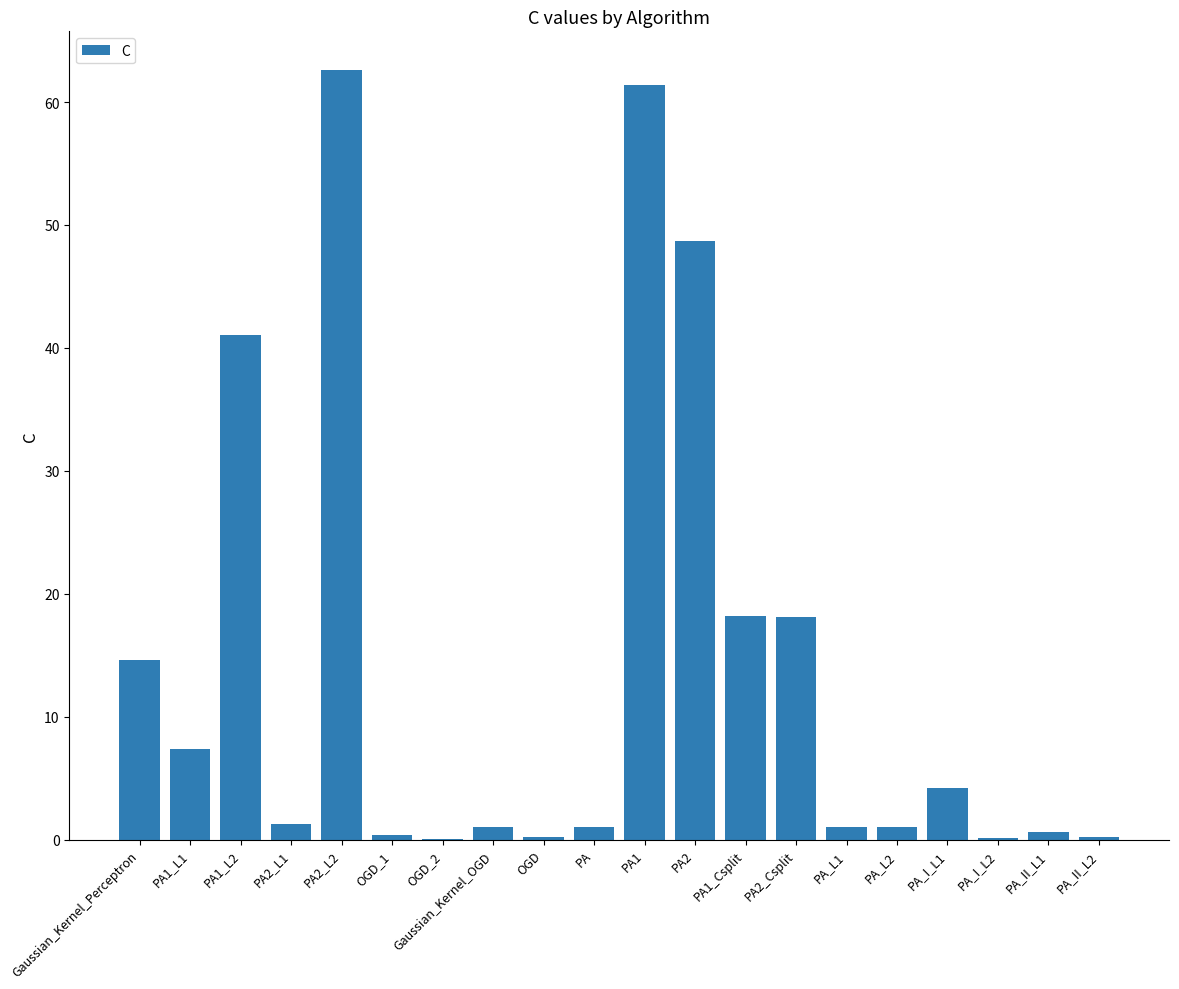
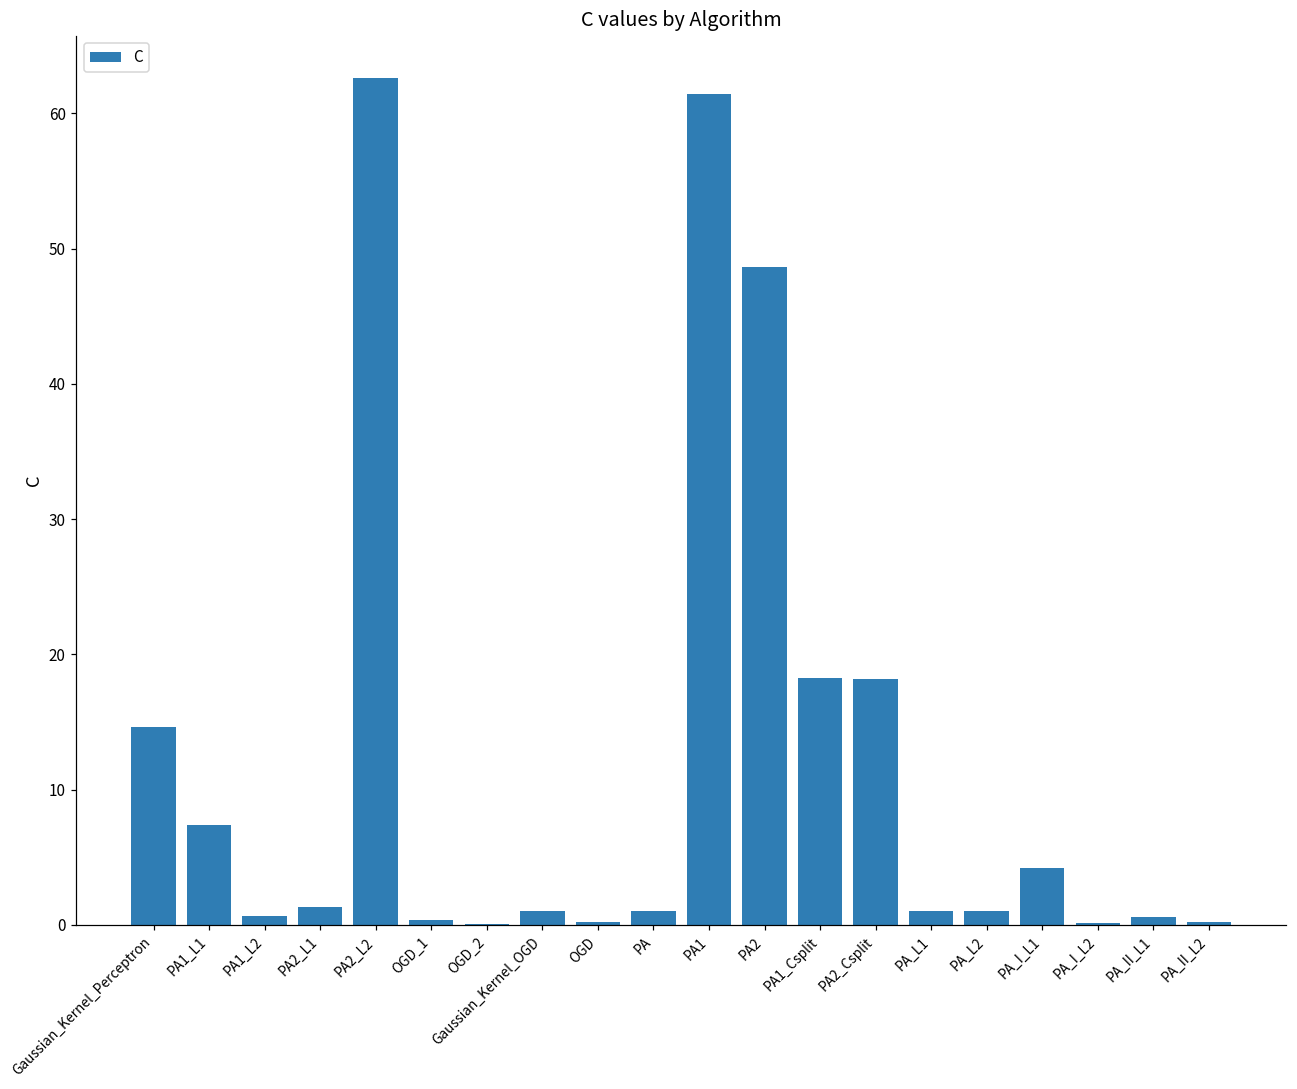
  {
    "Gaussian_Kernel_Perceptron": 14.6,
    "PA1_L1": 7.4,
-   "PA1_L2": 41.1,
+   "PA1_L2": 0.6,
    "PA2_L1": 1.3,
    "PA2_L2": 62.6,
    "OGD_1": 0.4,
    "Gaussian_Kernel_OGD": 1.0,
    "OGD": 0.2,
    "PA": 1.0,
    "PA1": 61.4,
    "PA2": 48.7,
    "PA1_Csplit": 18.2,
    "PA2_Csplit": 18.1,
    "PA_L1": 1.0,
    "PA_L2": 1.0,
    "PA_I_L1": 4.2,
    "PA_II_L1": 0.6,
    "PA_II_L2": 0.2
  }
